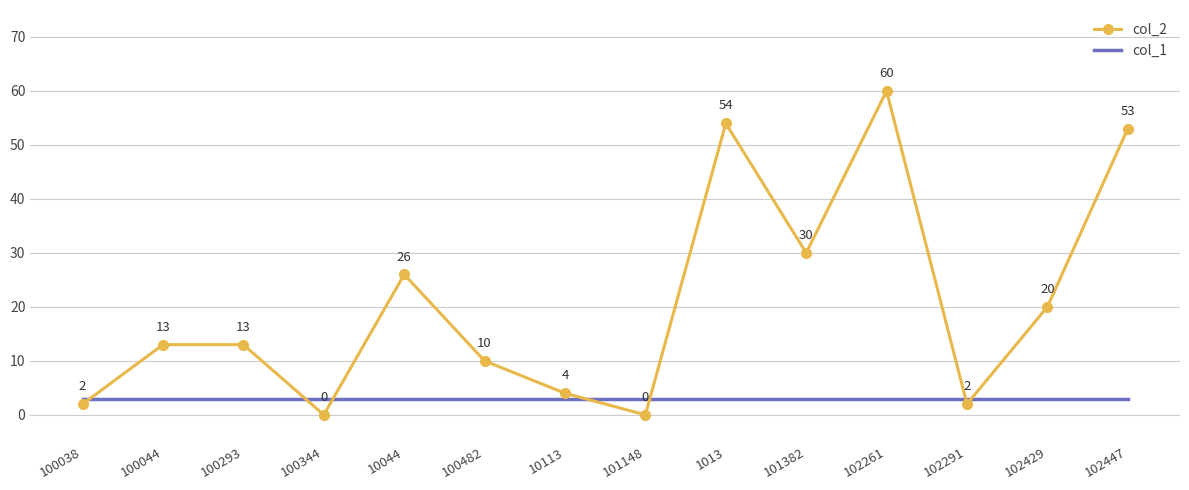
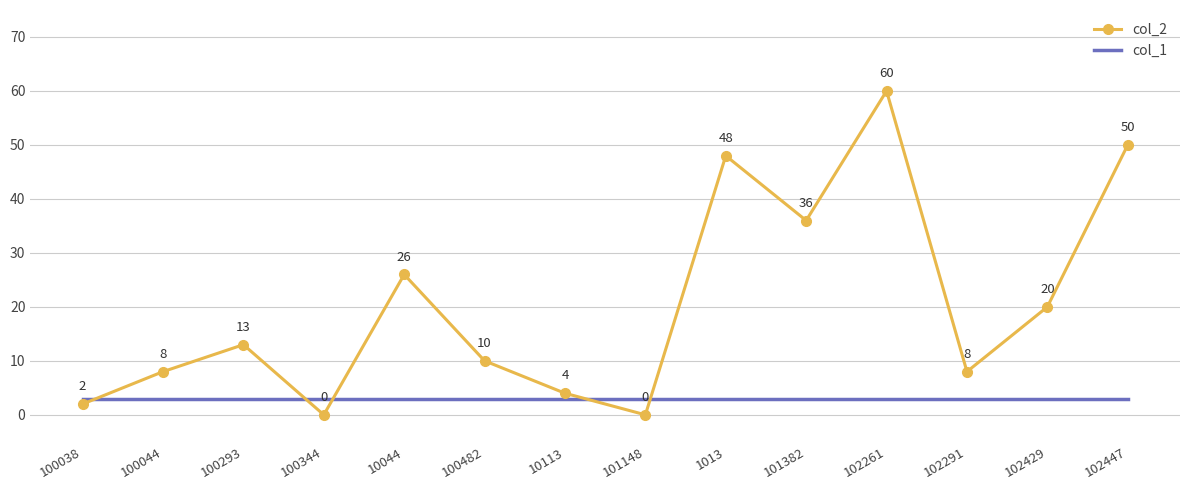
  {
    "col_2": {
      "100038": 2,
-     "100044": 13,
+     "100044": 8,
      "100293": 13,
      "10044": 26,
      "100482": 10,
      "10113": 4,
-     "1013": 54,
-     "101382": 30,
+     "1013": 48,
+     "101382": 36,
      "102261": 60,
-     "102291": 2,
+     "102291": 8,
      "102429": 20,
-     "102447": 53
+     "102447": 50
    },
    "col_1": {
      "100044": 3,
      "100293": 3,
      "10044": 3,
      "100482": 3,
      "10113": 3,
      "1013": 3,
      "101382": 3,
      "102261": 3,
      "102429": 3,
      "102447": 3
    }
  }
